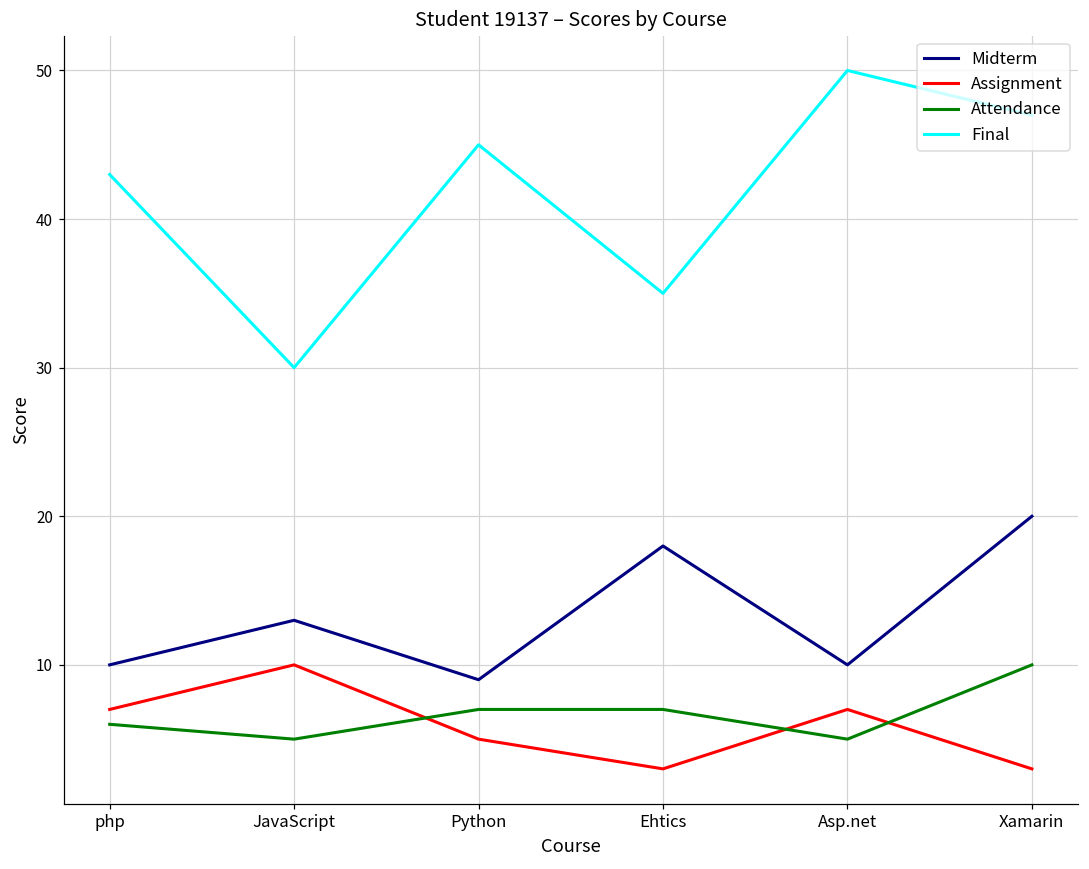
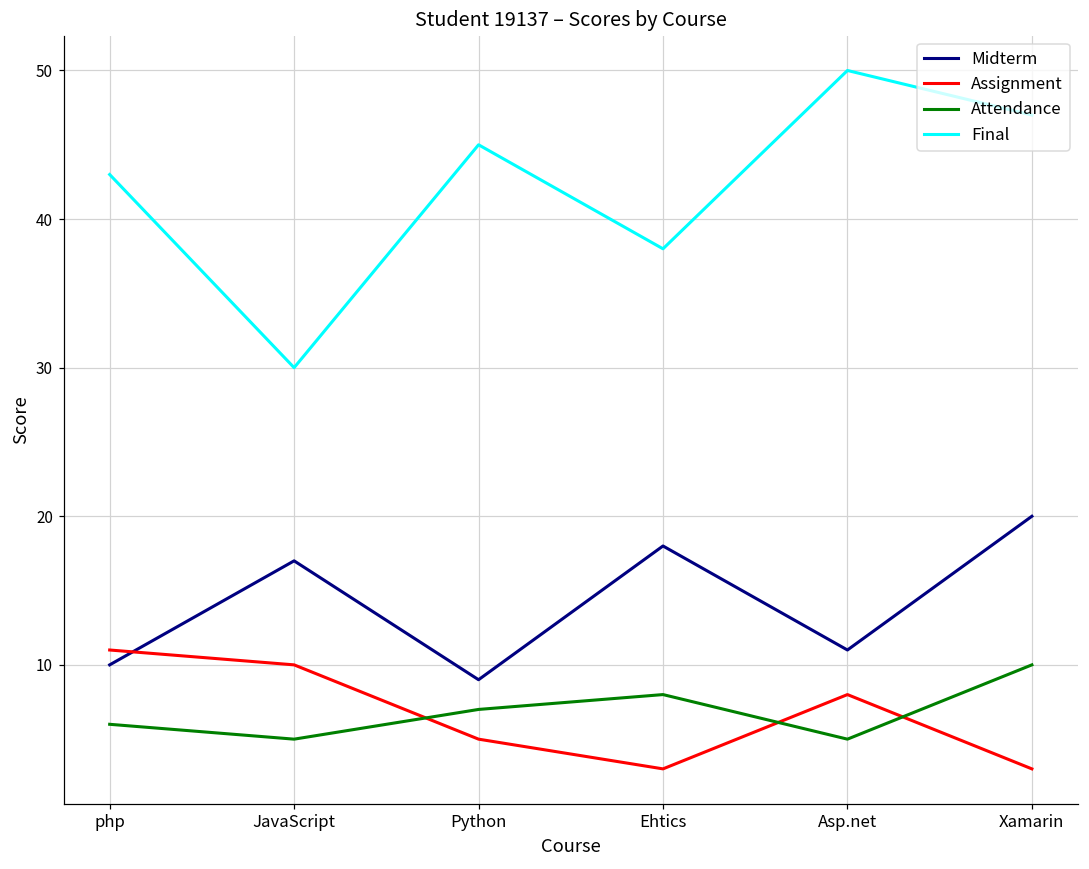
  {
    "Midterm": {
      "php": 10,
-     "JavaScript": 13,
+     "JavaScript": 17,
      "Python": 9,
      "Ehtics": 18,
-     "Asp.net": 10,
+     "Asp.net": 11,
      "Xamarin": 20
    },
    "Assignment": {
-     "php": 7,
+     "php": 11,
      "JavaScript": 10,
      "Python": 5,
      "Ehtics": 3,
-     "Asp.net": 7,
+     "Asp.net": 8,
      "Xamarin": 3
    },
    "Attendance": {
      "php": 6,
      "JavaScript": 5,
      "Python": 7,
-     "Ehtics": 7,
+     "Ehtics": 8,
      "Asp.net": 5,
      "Xamarin": 10
    },
    "Final": {
      "php": 43,
      "JavaScript": 30,
      "Python": 45,
-     "Ehtics": 35,
+     "Ehtics": 38,
      "Asp.net": 50
    }
  }
